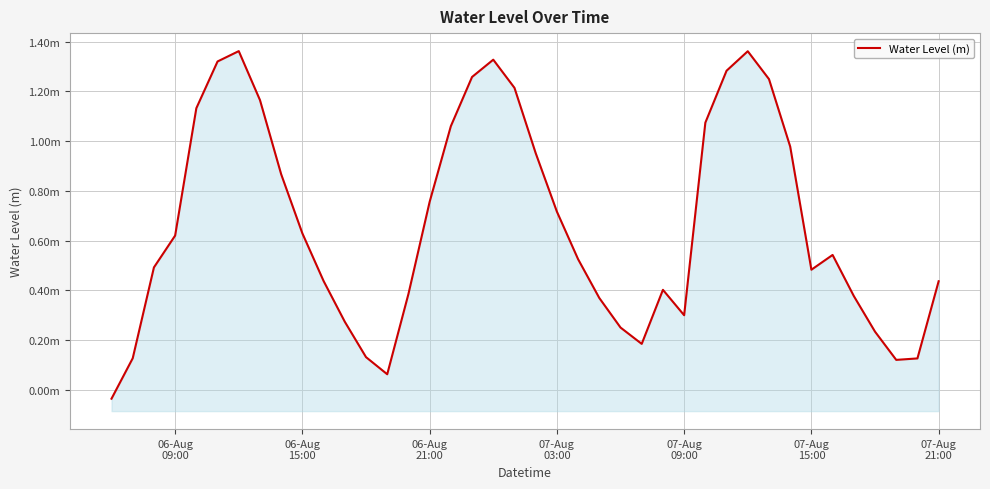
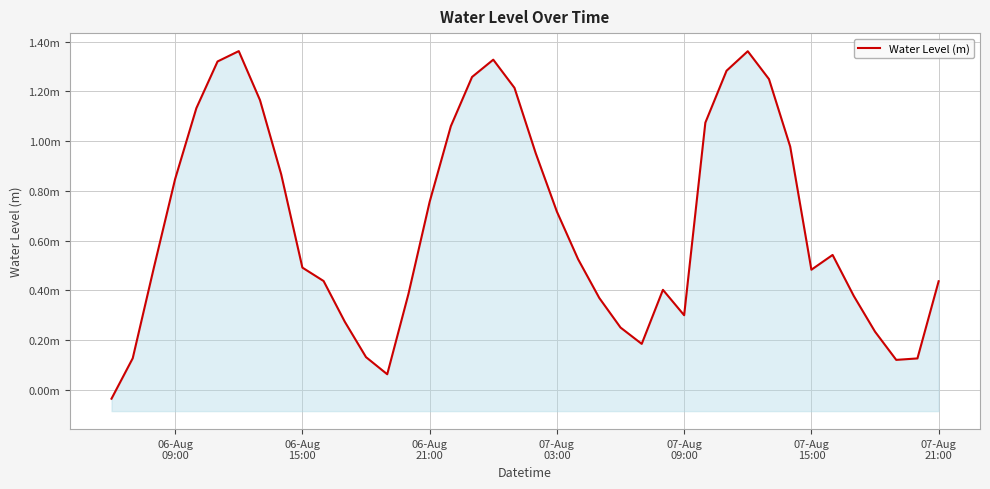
  {
-   "06-Aug 09:00": "0.62m",
-   "06-Aug 15:00": "0.63m",
+   "06-Aug 09:00": "0.85m",
+   "06-Aug 15:00": "0.49m",
    "06-Aug 21:00": "0.76m",
    "07-Aug 03:00": "0.72m",
    "07-Aug 09:00": "0.30m",
    "07-Aug 15:00": "0.48m",
    "07-Aug 21:00": "0.44m"
  }
